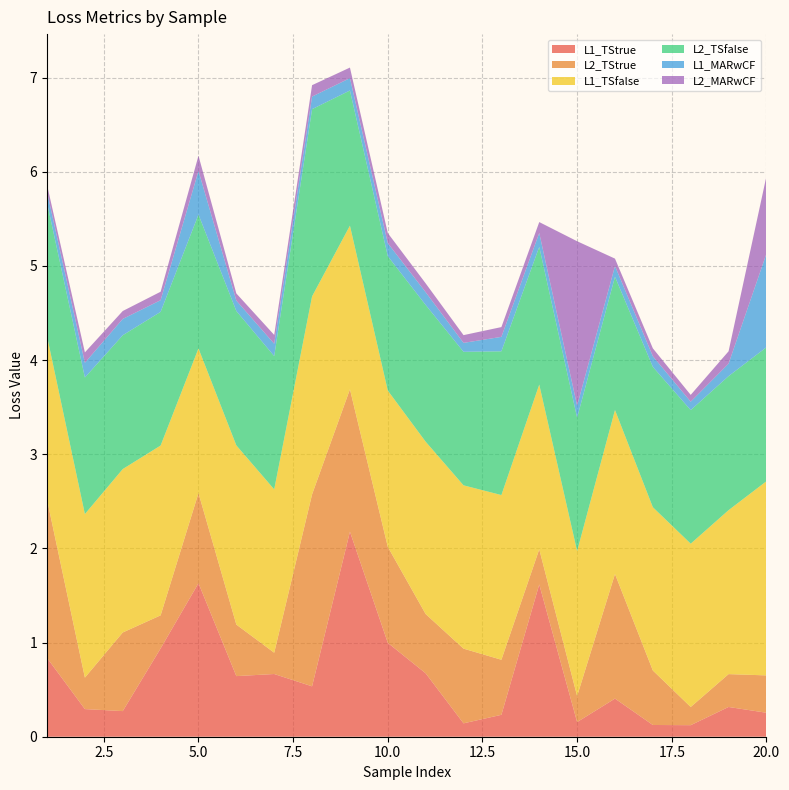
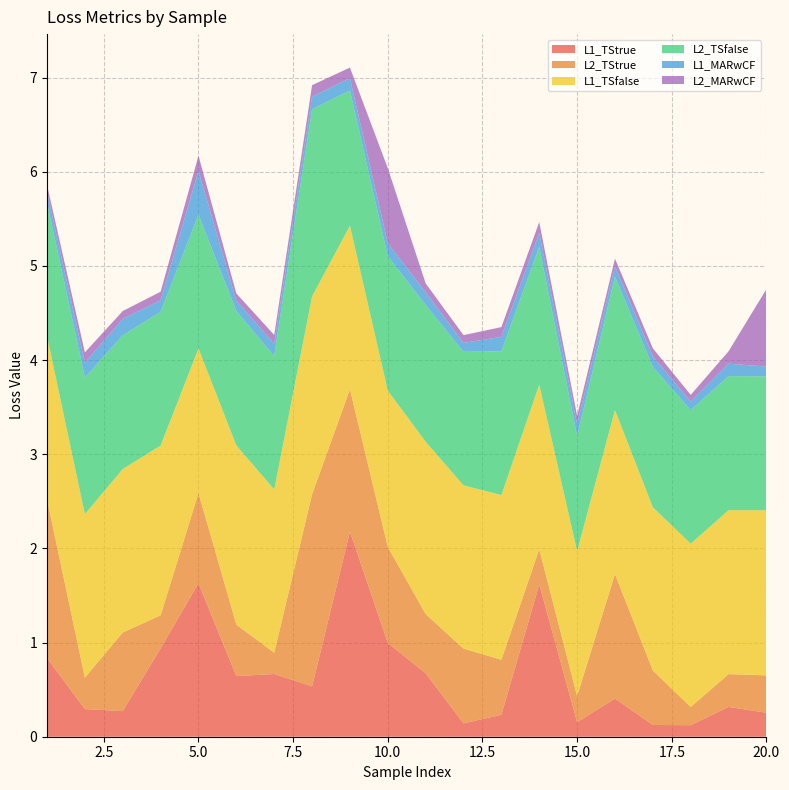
  {
    "L1_TSfalse": {
      "5.0": 1.5,
      "10.0": 1.7,
      "15.0": 1.5,
-     "20.0": 2.1
+     "20.0": 1.8
    },
    "L2_TSfalse": {
      "5.0": 1.4,
      "10.0": 1.4,
-     "15.0": 1.4,
+     "15.0": 1.2,
      "20.0": 1.4
    },
    "L1_MARwCF": {
      "5.0": 0.5,
      "10.0": 0.1,
      "15.0": 0.1,
-     "20.0": 1.0
+     "20.0": 0.1
    },
    "L2_MARwCF": {
      "5.0": 0.2,
-     "10.0": 0.1,
-     "15.0": 1.7,
+     "10.0": 0.8,
+     "15.0": 0.1,
      "20.0": 0.8
    }
  }
